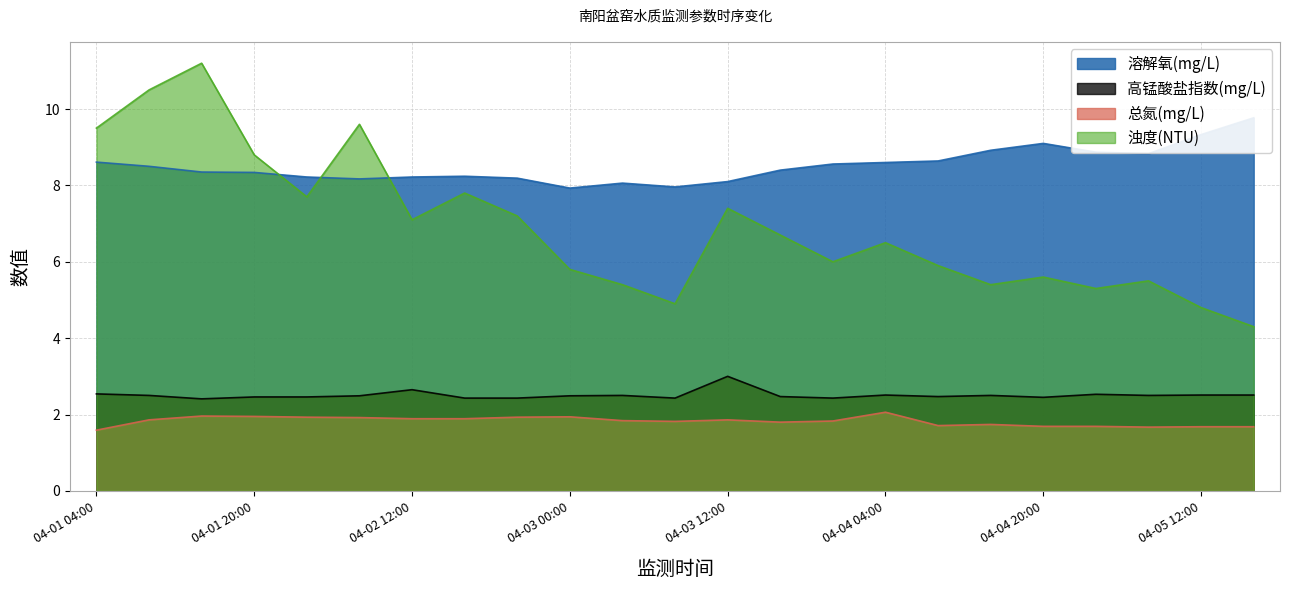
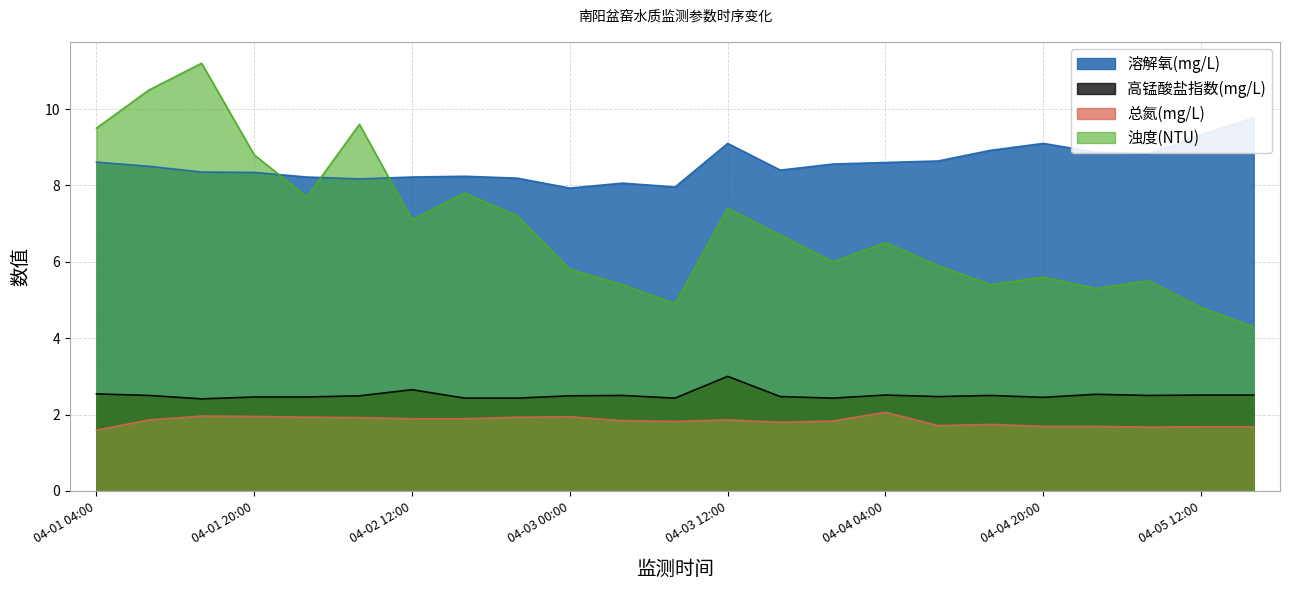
  {
    "溶解氧(mg/L)": {
      "04-01 04:00": 8.6,
      "04-01 20:00": 8.3,
      "04-02 12:00": 8.2,
      "04-03 00:00": 7.9,
-     "04-03 12:00": 8.1,
+     "04-03 12:00": 9.1,
      "04-04 04:00": 8.6,
      "04-04 20:00": 9.1
    },
    "高锰酸盐指数(mg/L)": {
      "04-01 04:00": 2.5,
      "04-01 20:00": 2.5,
      "04-02 12:00": 2.7,
      "04-03 00:00": 2.5,
      "04-03 12:00": 3.0,
      "04-04 04:00": 2.5,
      "04-04 20:00": 2.5,
      "04-05 12:00": 2.5
    },
    "总氮(mg/L)": {
      "04-01 04:00": 1.6,
      "04-01 20:00": 2.0,
      "04-02 12:00": 1.9,
      "04-03 00:00": 1.9,
      "04-03 12:00": 1.9,
      "04-04 04:00": 2.1,
      "04-04 20:00": 1.7,
      "04-05 12:00": 1.7
    },
    "浊度(NTU)": {
      "04-01 04:00": 9.5,
      "04-01 20:00": 8.8,
      "04-02 12:00": 7.1,
      "04-03 00:00": 5.8,
      "04-03 12:00": 7.4,
      "04-04 04:00": 6.5,
      "04-04 20:00": 5.6,
      "04-05 12:00": 4.8
    }
  }
